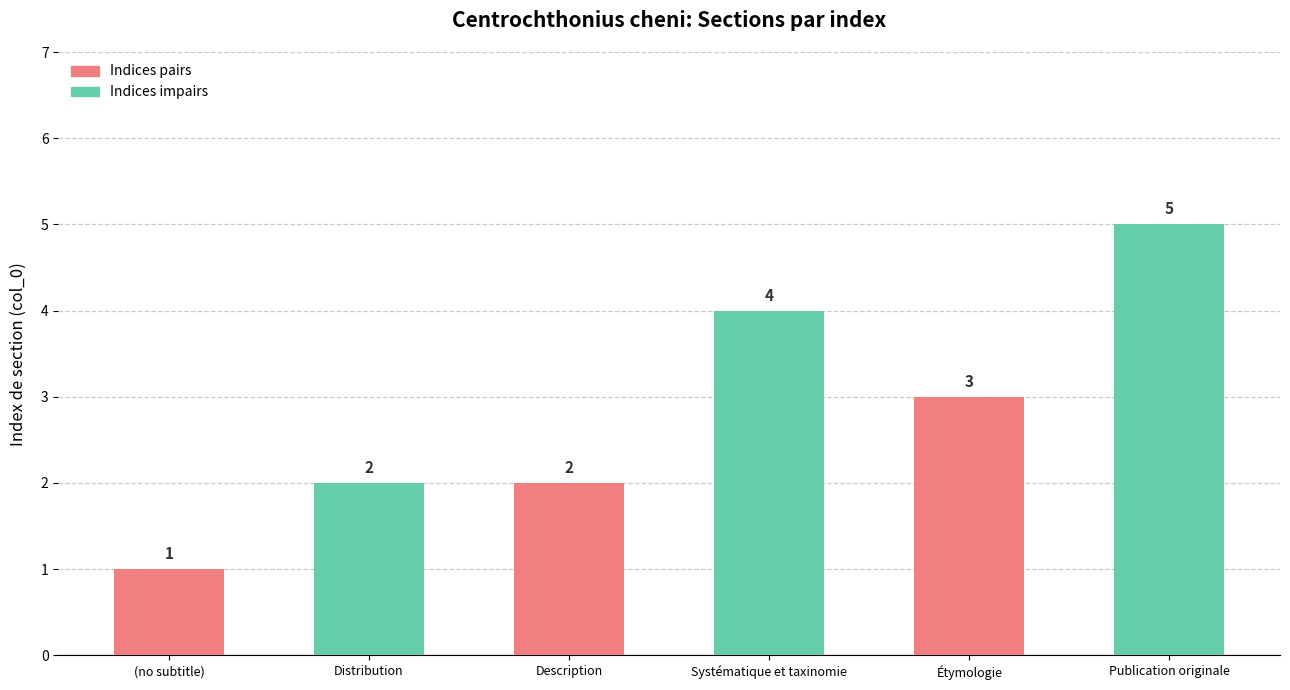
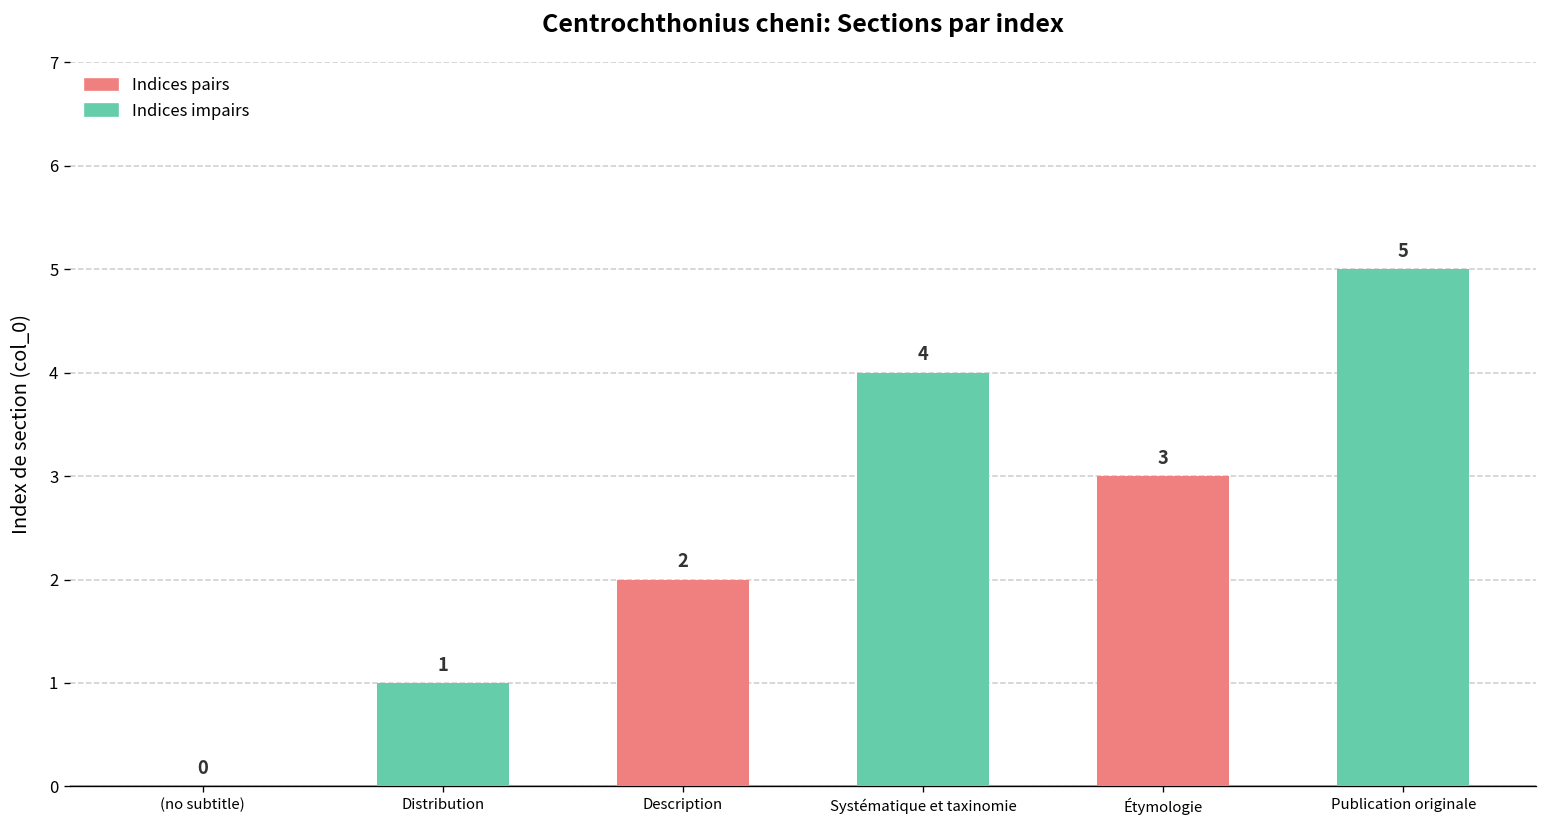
  {
-   "(no subtitle)": 1,
-   "Distribution": 2,
+   "(no subtitle)": 0,
+   "Distribution": 1,
    "Description": 2,
    "Systématique et taxinomie": 4,
    "Étymologie": 3,
    "Publication originale": 5
  }
